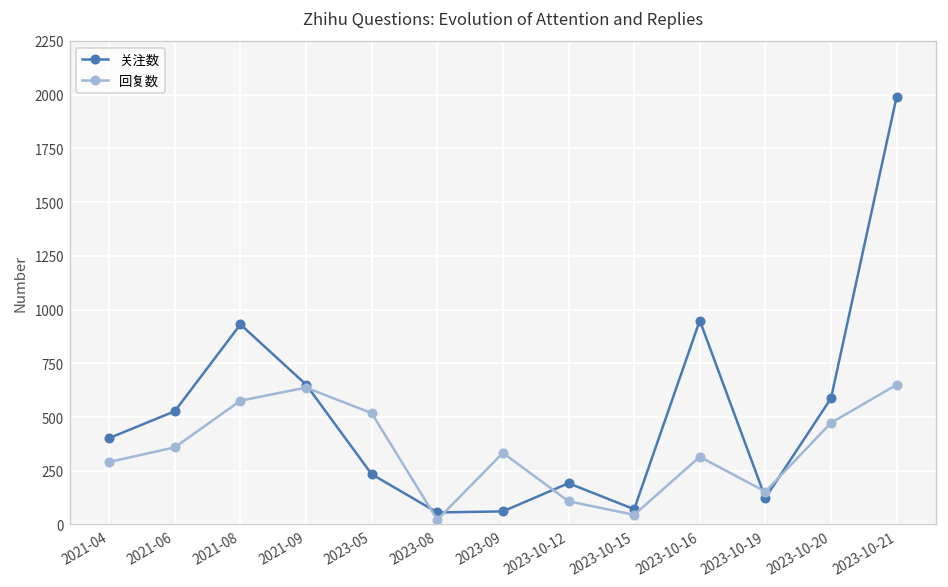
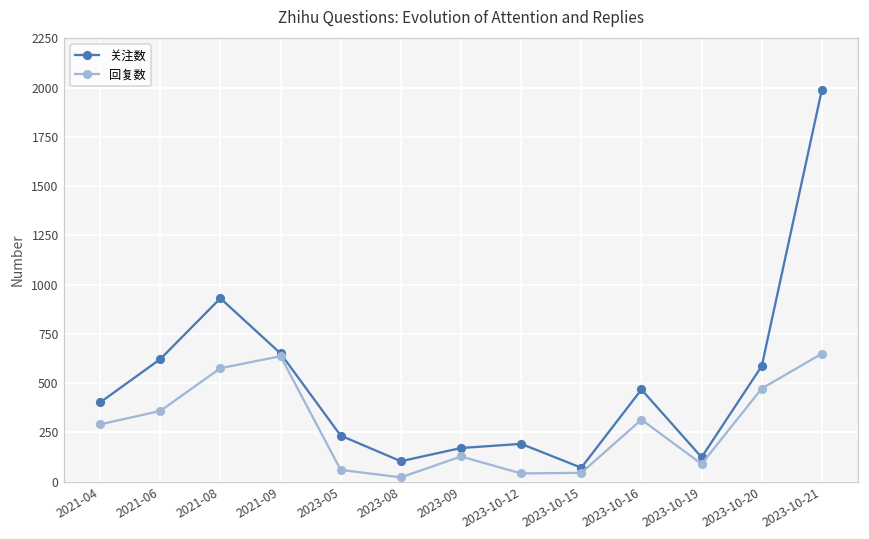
  {
    "关注数": {
      "2021-04": 400,
-     "2021-06": 530,
+     "2021-06": 620,
      "2021-08": 930,
      "2023-05": 230,
-     "2023-08": 60,
-     "2023-09": 60,
+     "2023-08": 100,
+     "2023-09": 170,
      "2023-10-12": 190,
      "2023-10-15": 70,
-     "2023-10-16": 950,
+     "2023-10-16": 470,
      "2023-10-19": 120,
      "2023-10-20": 590,
      "2023-10-21": 1990
    },
    "回复数": {
      "2021-04": 290,
      "2021-06": 360,
      "2021-08": 580,
-     "2023-05": 520,
+     "2023-05": 60,
      "2023-08": 20,
-     "2023-09": 330,
-     "2023-10-12": 110,
+     "2023-09": 130,
+     "2023-10-12": 40,
      "2023-10-15": 50,
      "2023-10-16": 320,
-     "2023-10-19": 150,
+     "2023-10-19": 90,
      "2023-10-20": 470,
      "2023-10-21": 650
    }
  }
